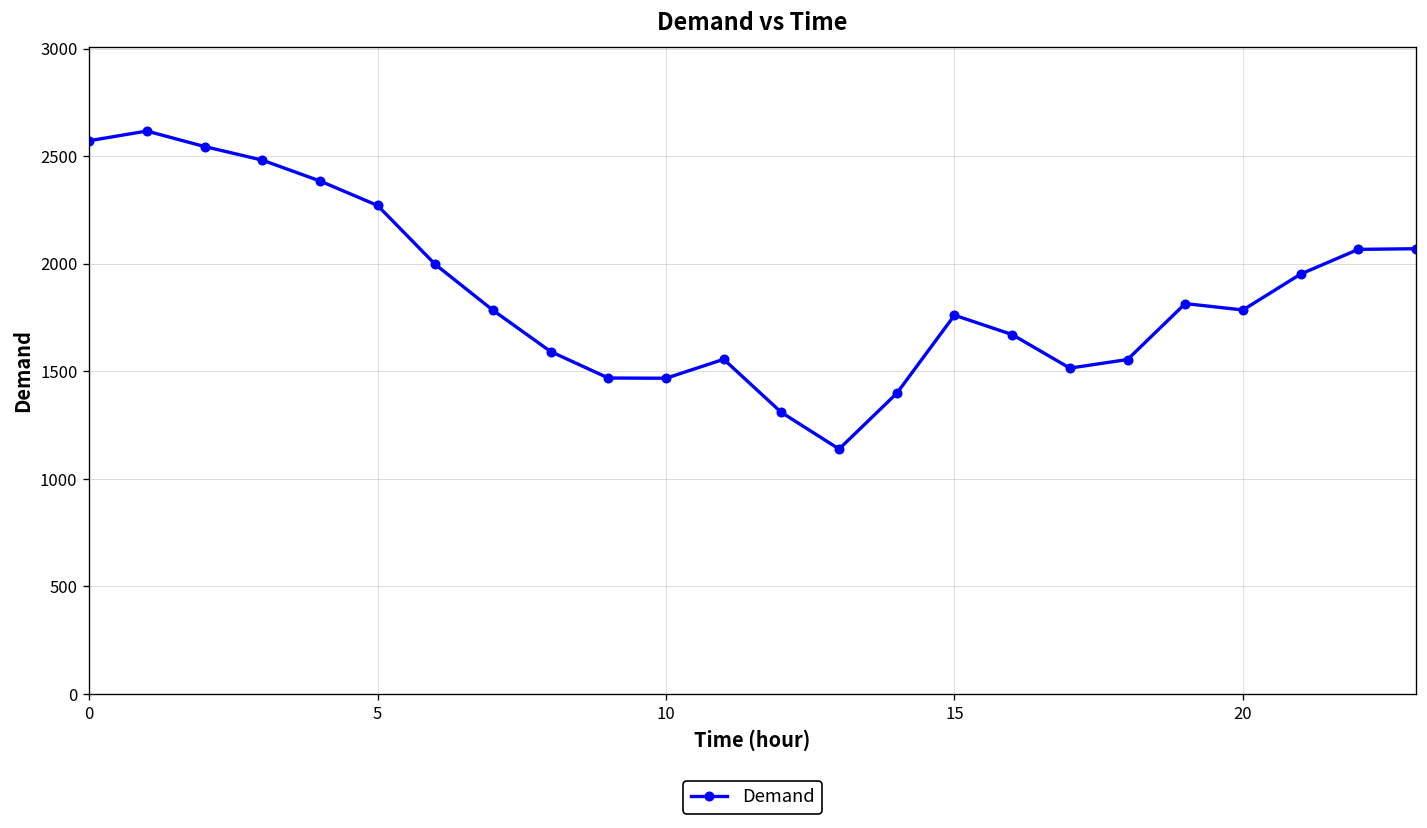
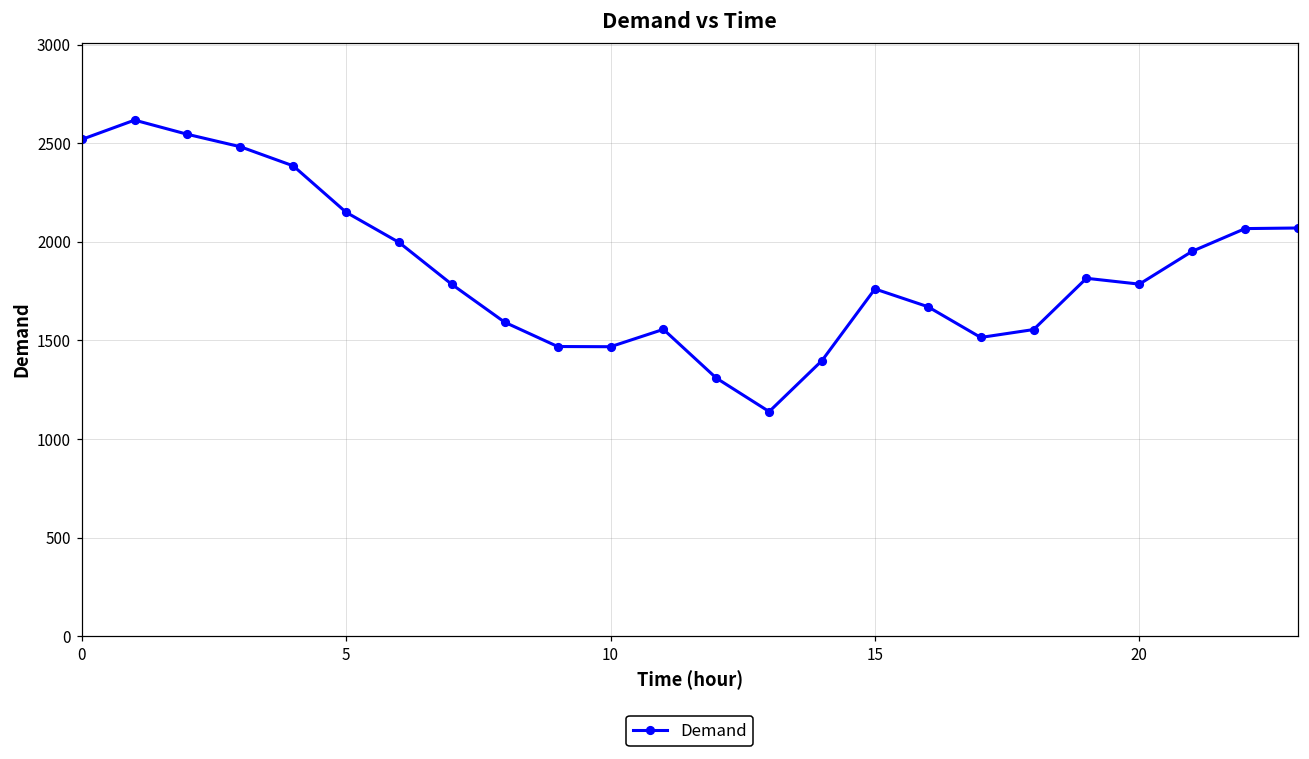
  {
-   "0": 2570,
-   "5": 2270,
+   "0": 2520,
+   "5": 2150,
    "10": 1470,
    "15": 1760,
    "20": 1790
  }
